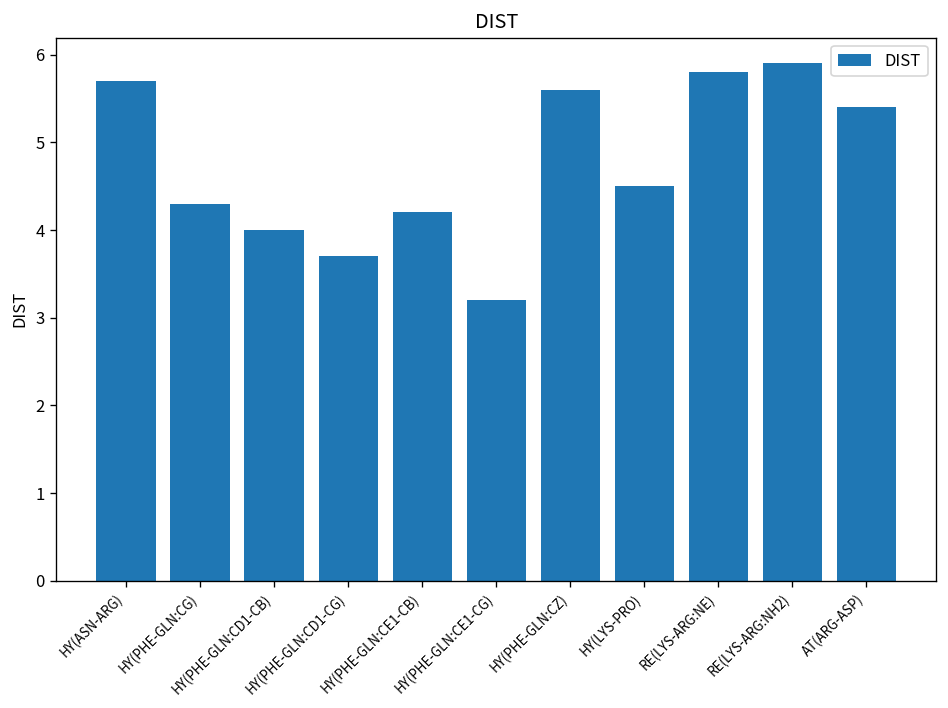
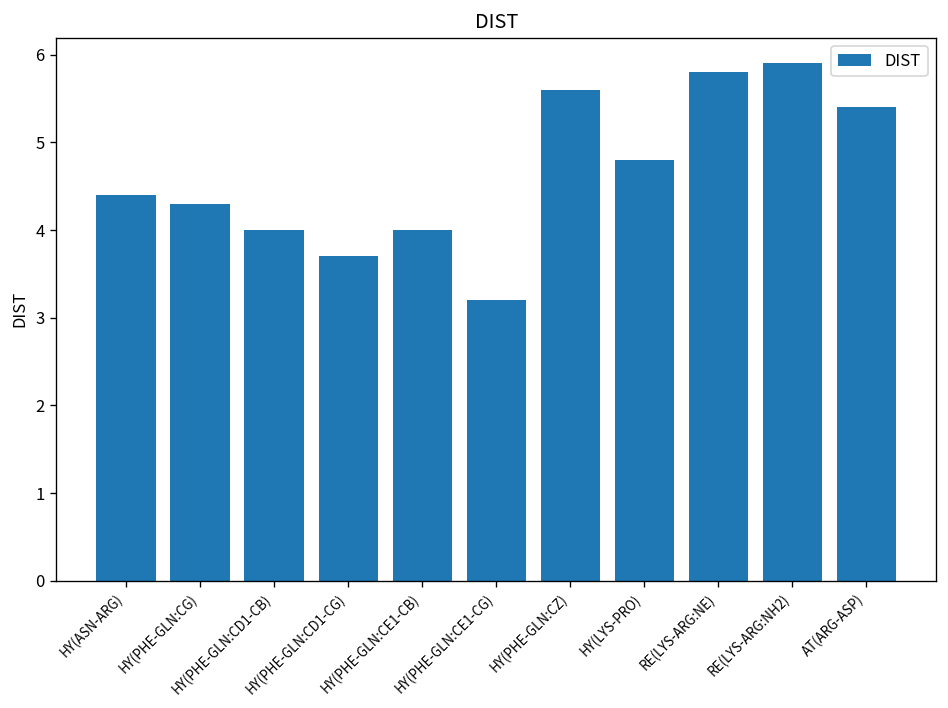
  {
-   "HY(ASN-ARG)": 5.7,
+   "HY(ASN-ARG)": 4.4,
    "HY(PHE-GLN:CG)": 4.3,
    "HY(PHE-GLN:CD1-CB)": 4.0,
    "HY(PHE-GLN:CD1-CG)": 3.7,
-   "HY(PHE-GLN:CE1-CB)": 4.2,
+   "HY(PHE-GLN:CE1-CB)": 4.0,
    "HY(PHE-GLN:CE1-CG)": 3.2,
    "HY(PHE-GLN:CZ)": 5.6,
-   "HY(LYS-PRO)": 4.5,
+   "HY(LYS-PRO)": 4.8,
    "RE(LYS-ARG:NE)": 5.8,
    "RE(LYS-ARG:NH2)": 5.9,
    "AT(ARG-ASP)": 5.4
  }
